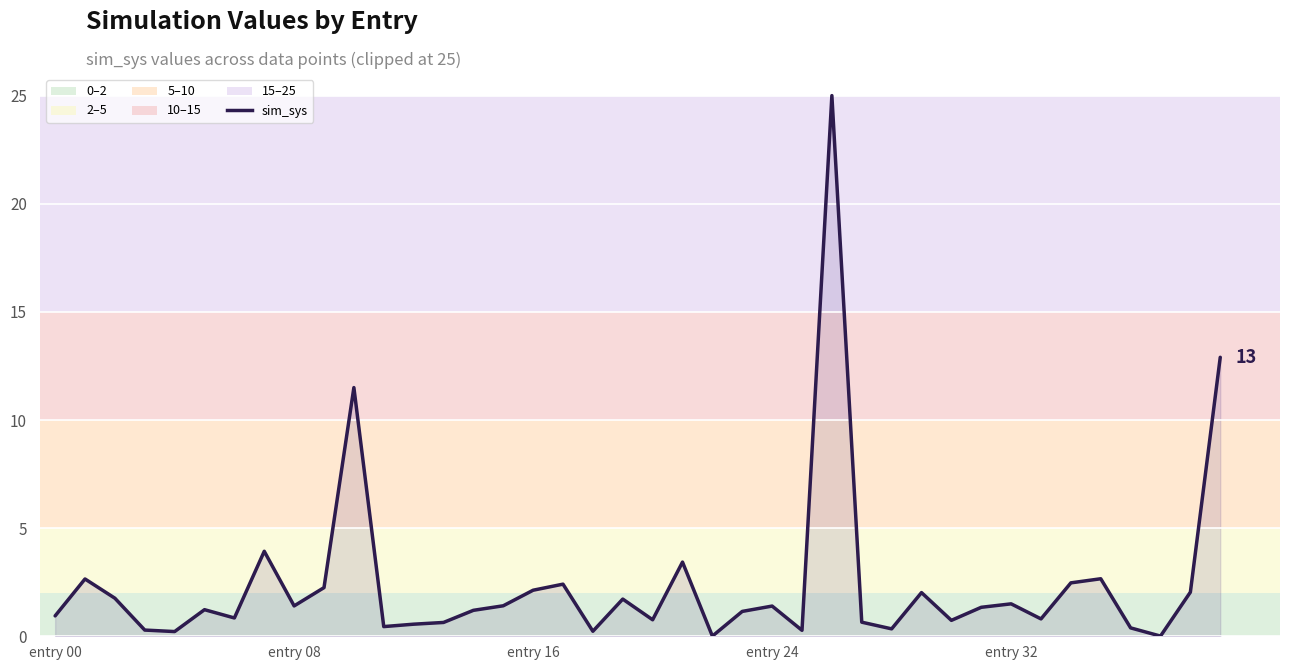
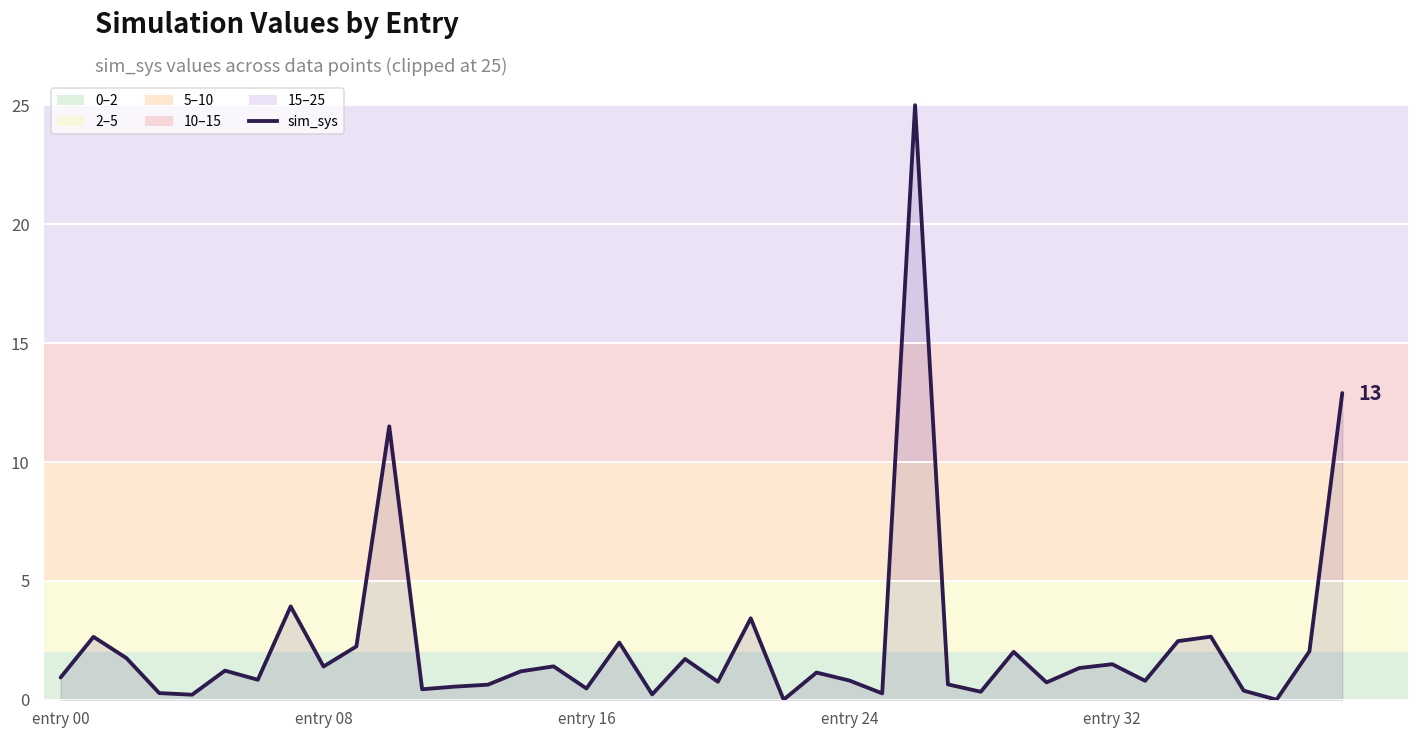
  {
    "entry 00": 0.9,
    "entry 08": 1.4,
-   "entry 16": 2.1,
-   "entry 24": 1.4,
+   "entry 16": 0.5,
+   "entry 24": 0.8,
    "entry 32": 1.5
  }
